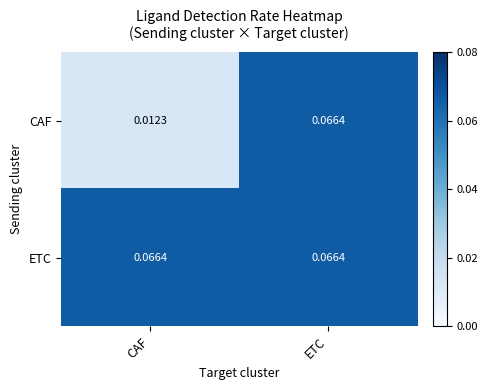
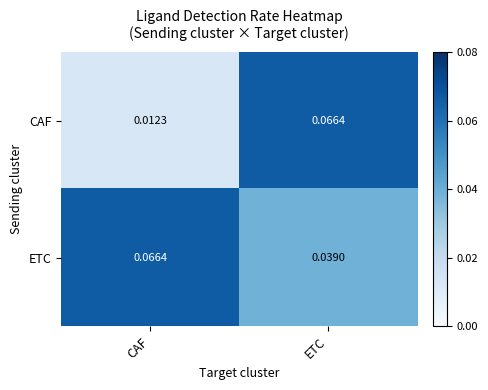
  {
    "CAF": {
      "CAF": 0.0123,
      "ETC": 0.0664
    },
    "ETC": {
      "CAF": 0.0664,
-     "ETC": 0.0664
+     "ETC": 0.0390
    }
  }
